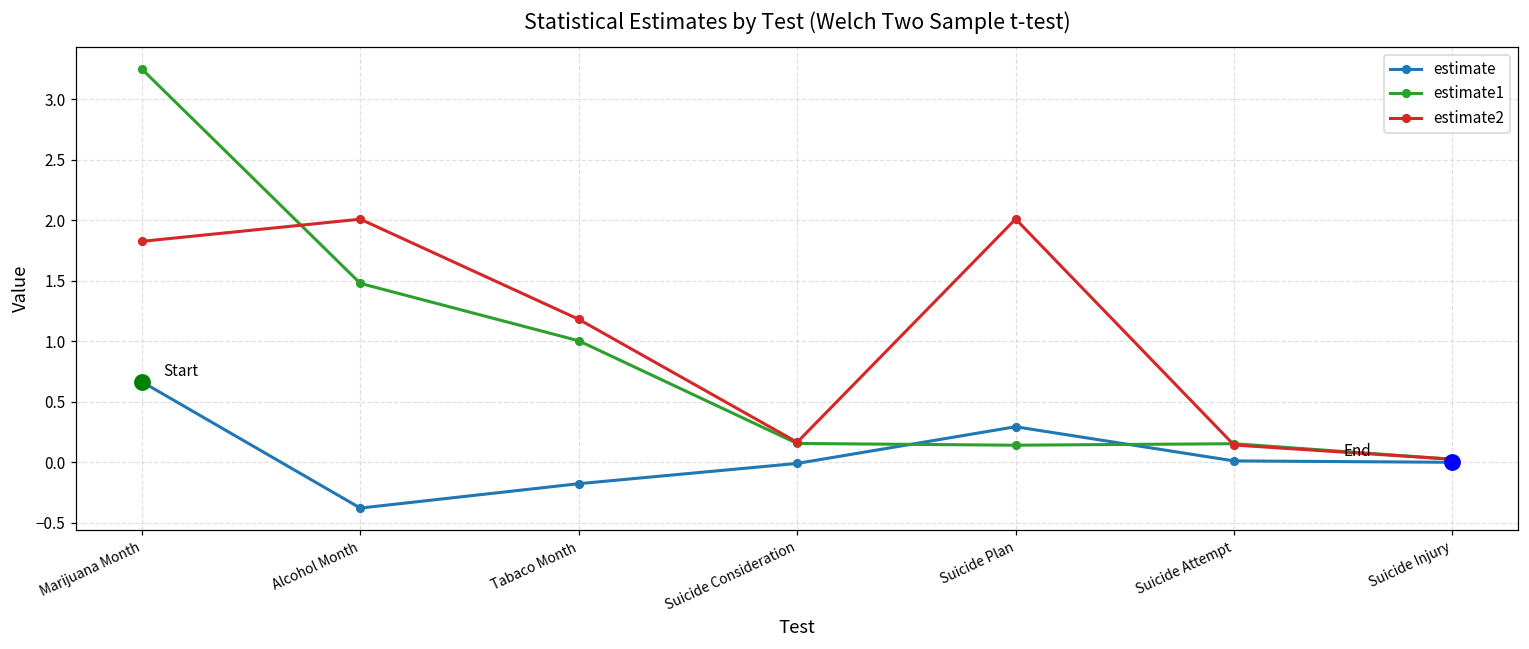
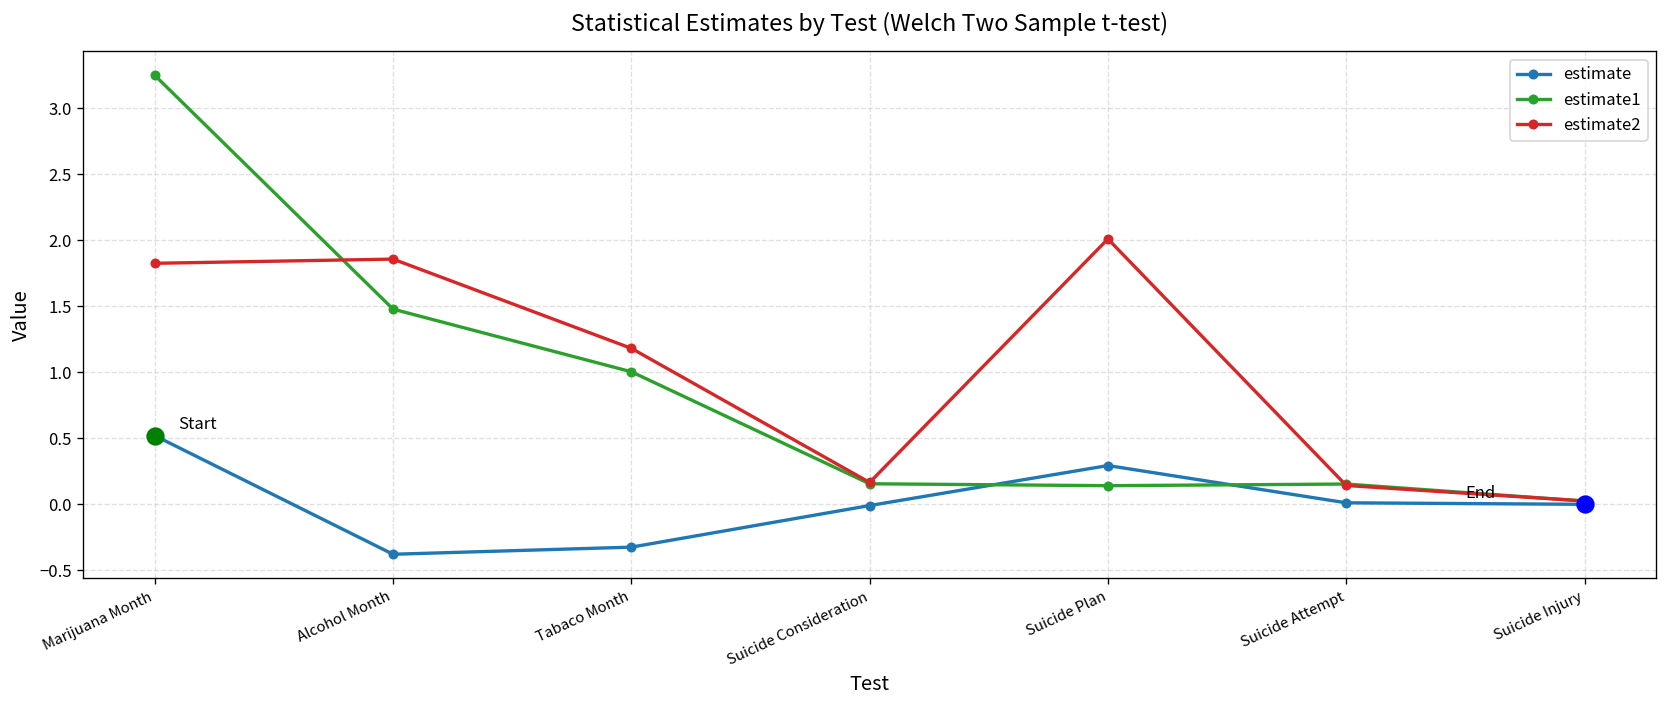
  {
    "estimate": {
-     "Marijuana Month": 0.66,
+     "Marijuana Month": 0.52,
      "Alcohol Month": -0.38,
-     "Tabaco Month": -0.18,
+     "Tabaco Month": -0.33,
      "Suicide Consideration": -0.01,
      "Suicide Plan": 0.29,
      "Suicide Attempt": 0.01
    },
    "estimate1": {
      "Marijuana Month": 3.25,
      "Alcohol Month": 1.48,
      "Tabaco Month": 1.00,
      "Suicide Plan": 0.14
    },
    "estimate2": {
      "Marijuana Month": 1.83,
-     "Alcohol Month": 2.01,
+     "Alcohol Month": 1.86,
      "Tabaco Month": 1.18,
      "Suicide Plan": 2.01
    }
  }
